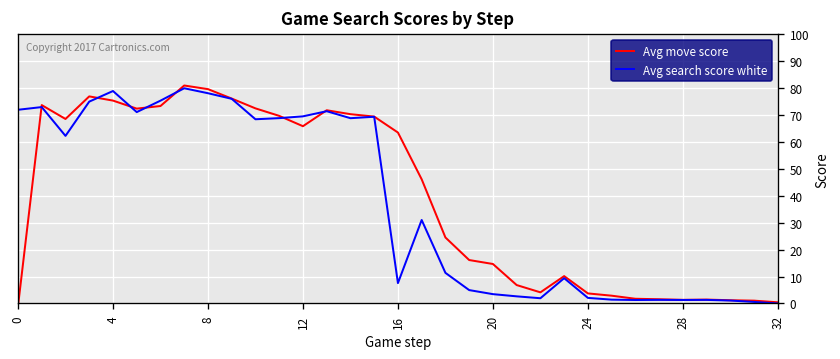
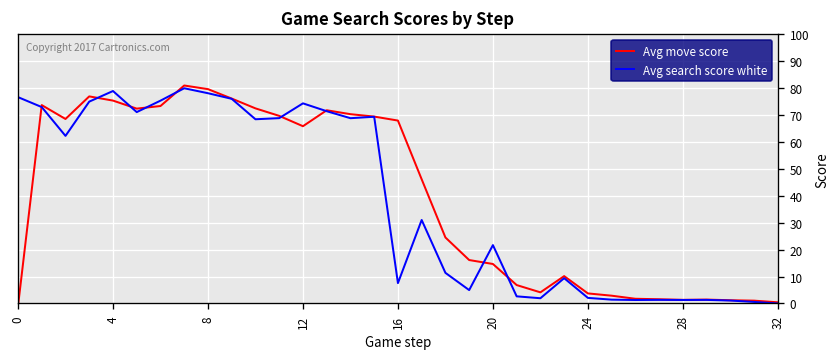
  {
    "Avg move score": {
      "4": 75,
      "8": 80,
      "12": 66,
-     "16": 63,
+     "16": 68,
      "20": 15,
      "24": 4
    },
    "Avg search score white": {
-     "0": 72,
+     "0": 77,
      "4": 79,
      "8": 78,
-     "12": 69,
+     "12": 74,
      "16": 8,
-     "20": 3,
+     "20": 22,
      "24": 2
    }
  }
